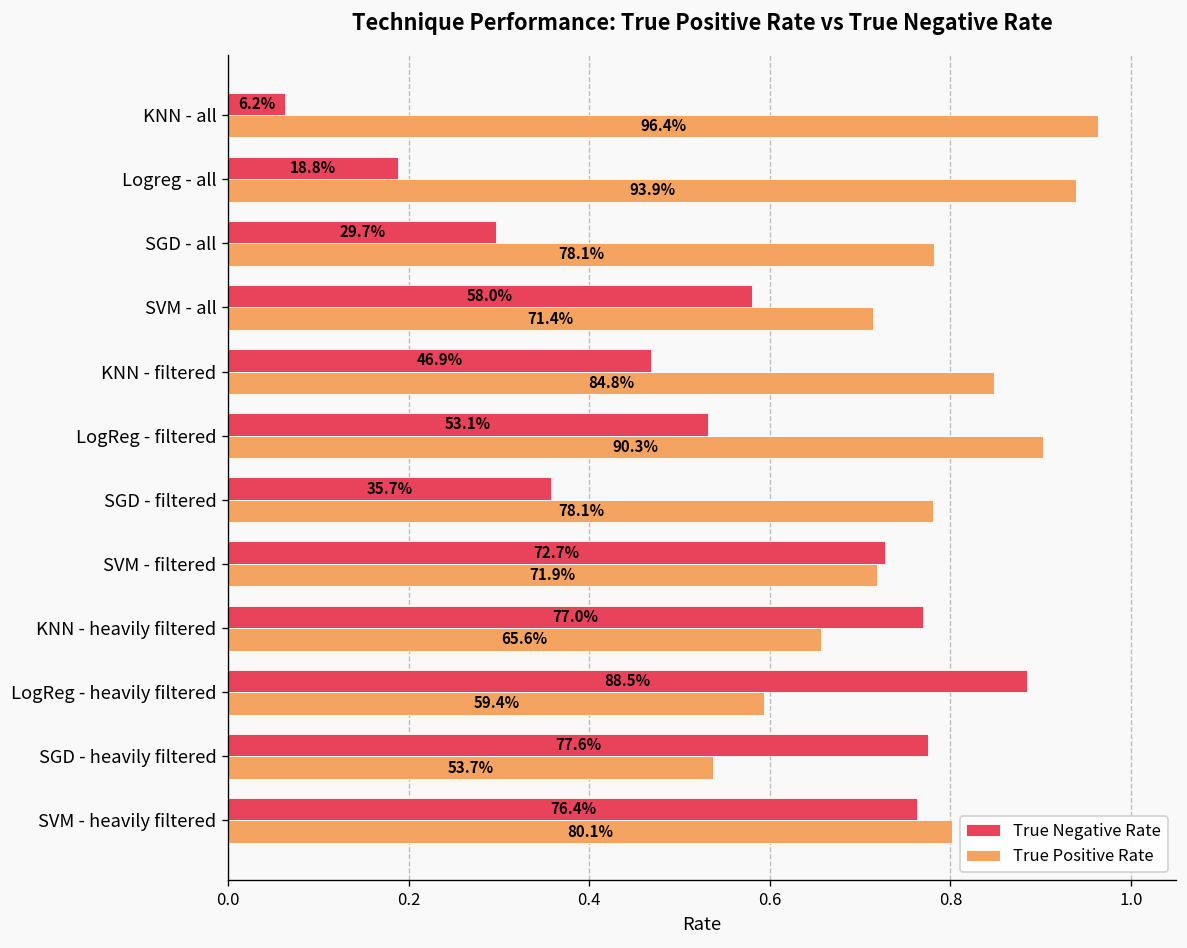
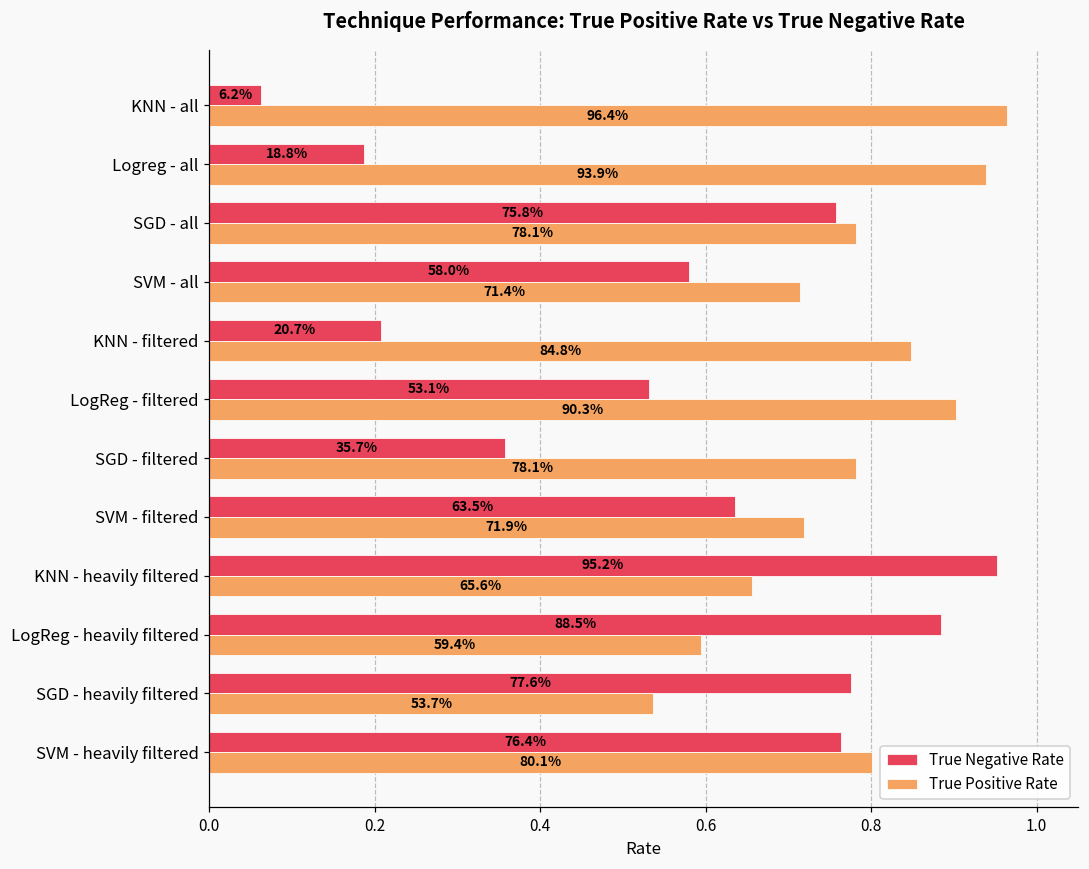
  {
    "True Negative Rate": {
      "KNN - all": "6.2%",
      "Logreg - all": "18.8%",
-     "SGD - all": "29.7%",
+     "SGD - all": "75.8%",
      "SVM - all": "58.0%",
-     "KNN - filtered": "46.9%",
+     "KNN - filtered": "20.7%",
      "LogReg - filtered": "53.1%",
      "SGD - filtered": "35.7%",
-     "SVM - filtered": "72.7%",
-     "KNN - heavily filtered": "77.0%",
+     "SVM - filtered": "63.5%",
+     "KNN - heavily filtered": "95.2%",
      "LogReg - heavily filtered": "88.5%",
      "SGD - heavily filtered": "77.6%",
      "SVM - heavily filtered": "76.4%"
    },
    "True Positive Rate": {
      "KNN - all": "96.4%",
      "Logreg - all": "93.9%",
      "SGD - all": "78.1%",
      "SVM - all": "71.4%",
      "KNN - filtered": "84.8%",
      "LogReg - filtered": "90.3%",
      "SGD - filtered": "78.1%",
      "SVM - filtered": "71.9%",
      "KNN - heavily filtered": "65.6%",
      "LogReg - heavily filtered": "59.4%",
      "SGD - heavily filtered": "53.7%",
      "SVM - heavily filtered": "80.1%"
    }
  }
